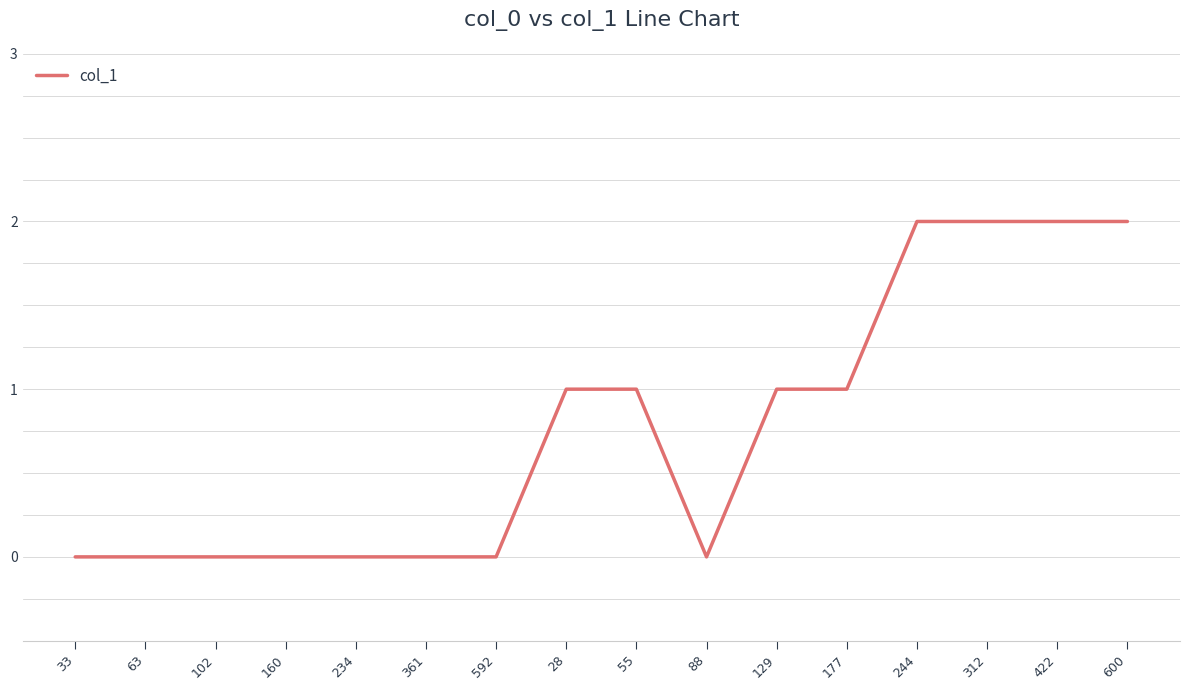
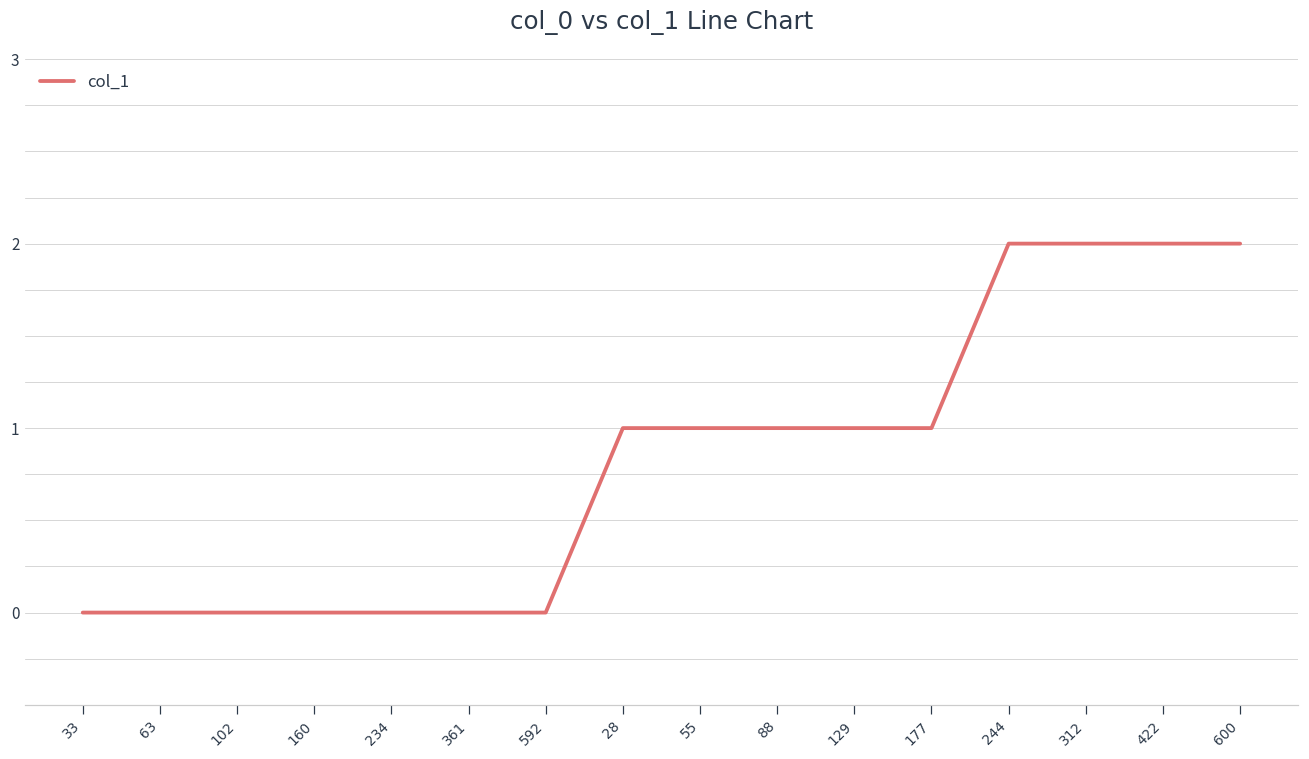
  {
    "33": 0,
    "63": 0,
    "102": 0,
    "160": 0,
    "234": 0,
    "361": 0,
    "592": 0,
    "28": 1,
    "55": 1,
-   "88": 0,
+   "88": 1,
    "129": 1,
    "177": 1,
    "244": 2,
    "312": 2,
    "422": 2,
    "600": 2
  }
